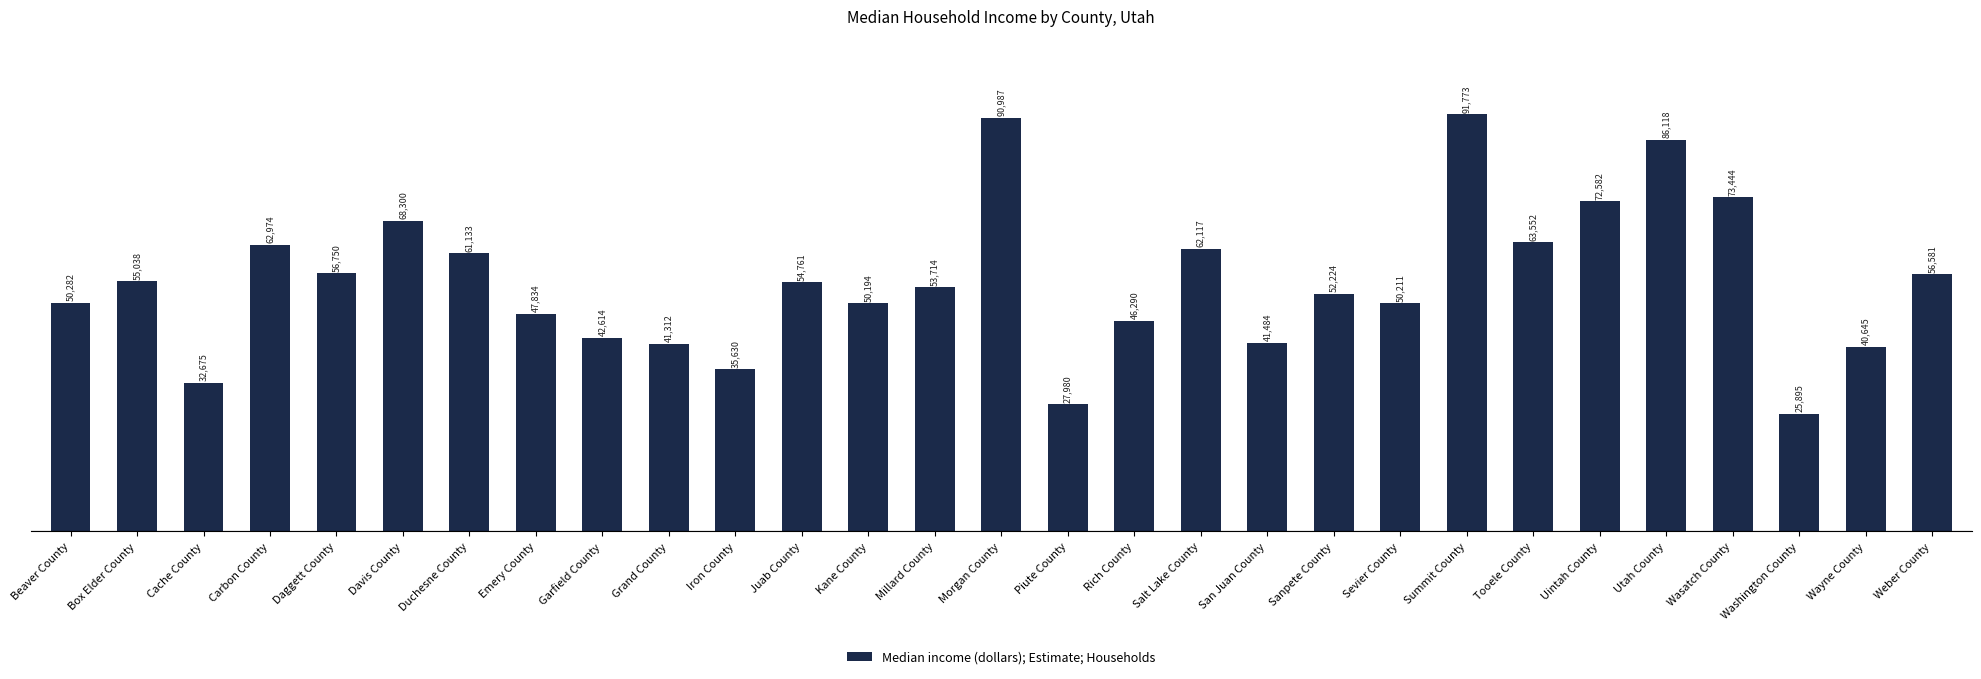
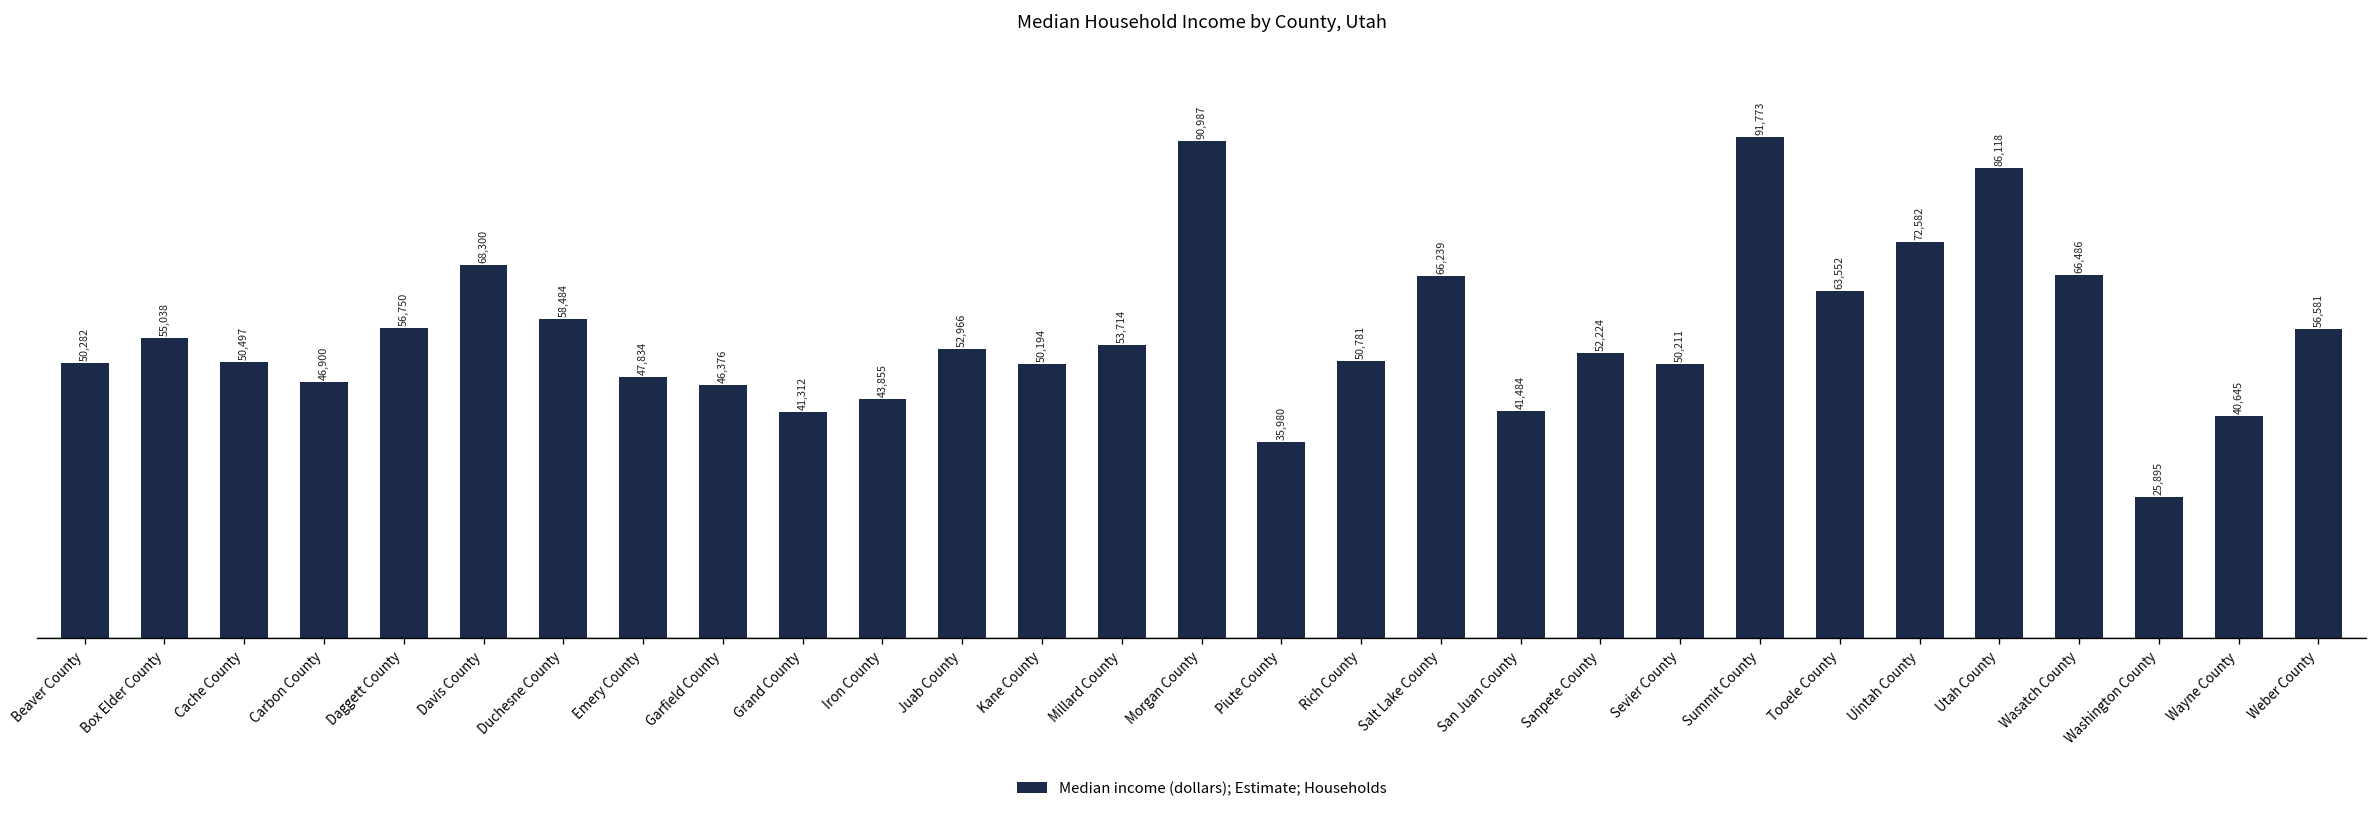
  {
    "Beaver County": "50,282",
    "Box Elder County": "55,038",
-   "Cache County": "32,675",
-   "Carbon County": "62,974",
+   "Cache County": "50,497",
+   "Carbon County": "46,900",
    "Daggett County": "56,750",
    "Davis County": "68,300",
-   "Duchesne County": "61,133",
+   "Duchesne County": "58,484",
    "Emery County": "47,834",
-   "Garfield County": "42,614",
+   "Garfield County": "46,376",
    "Grand County": "41,312",
-   "Iron County": "35,630",
-   "Juab County": "54,761",
+   "Iron County": "43,855",
+   "Juab County": "52,966",
    "Kane County": "50,194",
    "Millard County": "53,714",
    "Morgan County": "90,987",
-   "Piute County": "27,980",
-   "Rich County": "46,290",
-   "Salt Lake County": "62,117",
+   "Piute County": "35,980",
+   "Rich County": "50,781",
+   "Salt Lake County": "66,239",
    "San Juan County": "41,484",
    "Sanpete County": "52,224",
    "Sevier County": "50,211",
    "Summit County": "91,773",
    "Tooele County": "63,552",
    "Uintah County": "72,582",
    "Utah County": "86,118",
-   "Wasatch County": "73,444",
+   "Wasatch County": "66,486",
    "Washington County": "25,895",
    "Wayne County": "40,645",
    "Weber County": "56,581"
  }
